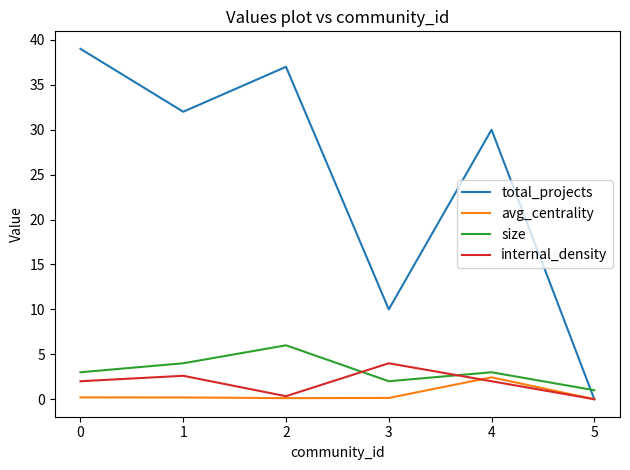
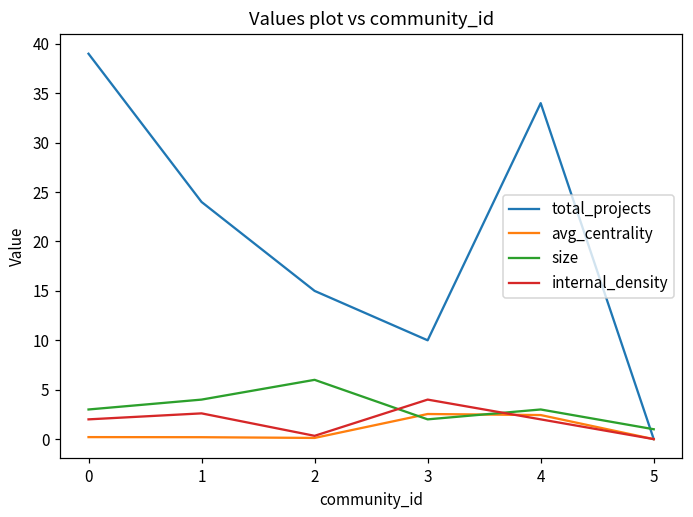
  {
    "total_projects": {
      "0": 39,
-     "1": 32,
-     "2": 37,
+     "1": 24,
+     "2": 15,
      "3": 10,
-     "4": 30
+     "4": 34
    },
    "avg_centrality": {
      "0": 0,
      "1": 0,
-     "3": 0,
+     "3": 3,
      "4": 2
    },
    "size": {
      "0": 3,
      "1": 4,
      "2": 6,
      "3": 2,
      "4": 3,
      "5": 1
    },
    "internal_density": {
      "0": 2,
      "1": 3,
      "3": 4,
      "4": 2
    }
  }
